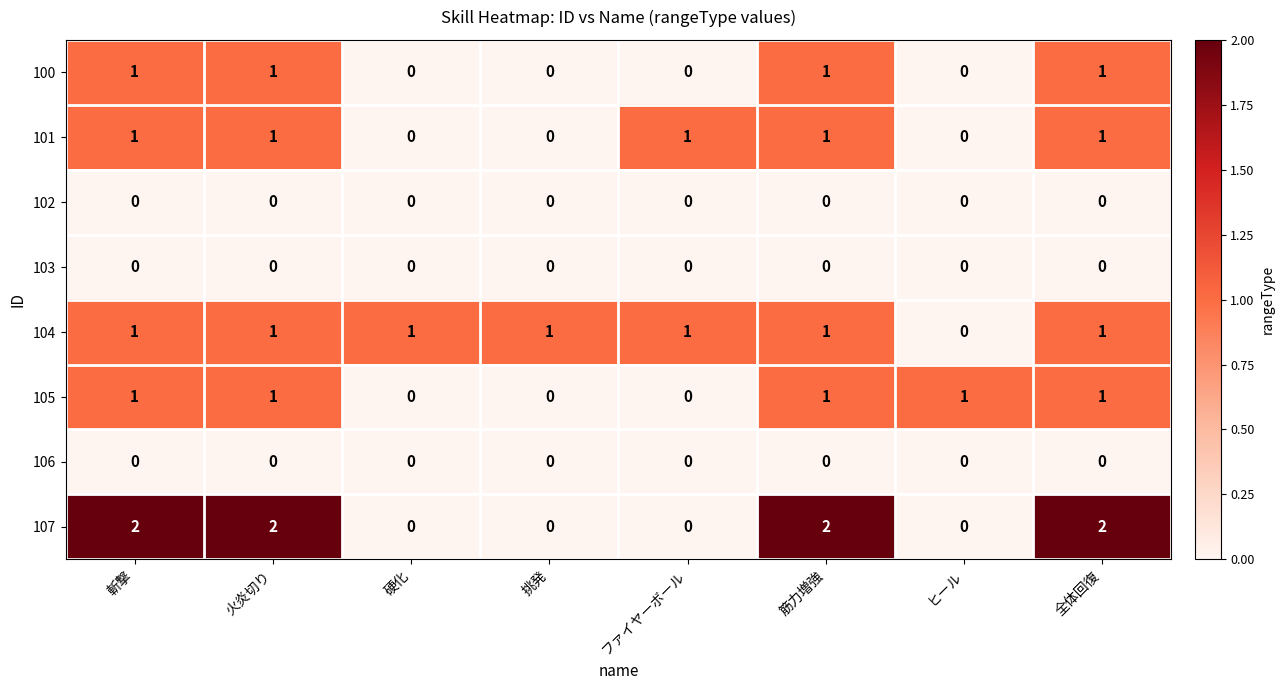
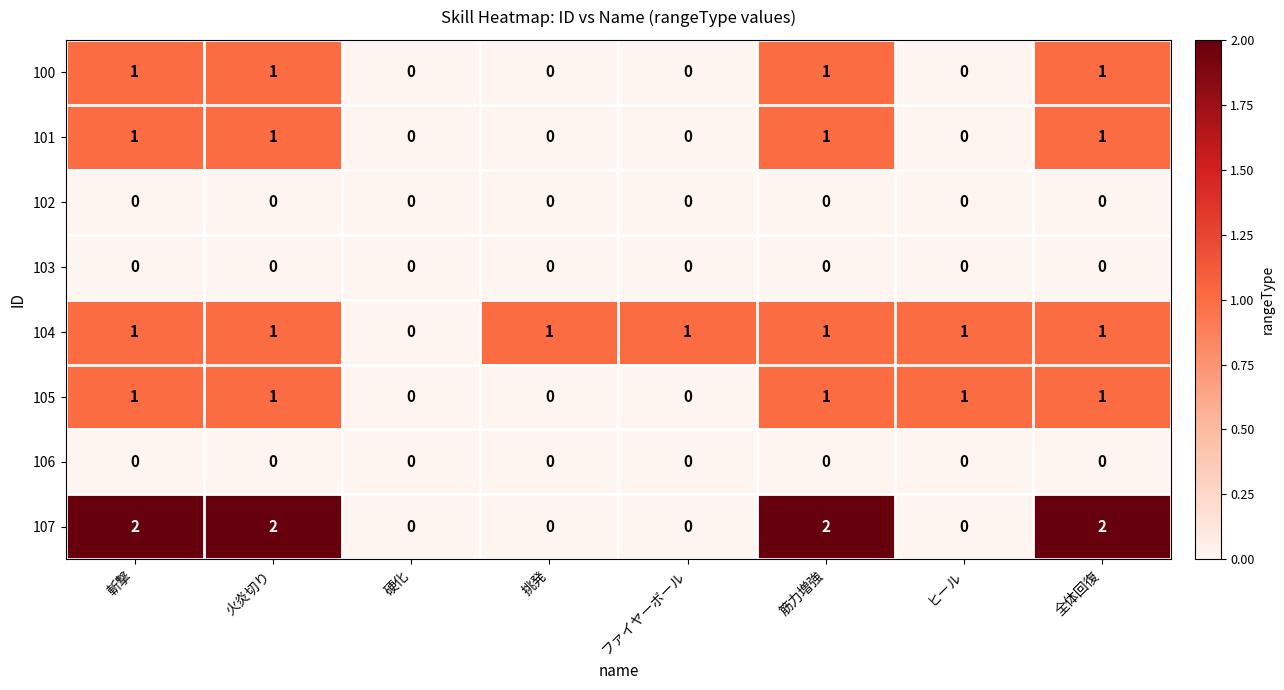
  {
    "100": {
      "斬撃": 1,
      "火炎切り": 1,
      "硬化": 0,
      "挑発": 0,
      "ファイヤーボール": 0,
      "筋力増強": 1,
      "ヒール": 0,
      "全体回復": 1
    },
    "101": {
      "斬撃": 1,
      "火炎切り": 1,
      "硬化": 0,
      "挑発": 0,
-     "ファイヤーボール": 1,
+     "ファイヤーボール": 0,
      "筋力増強": 1,
      "ヒール": 0,
      "全体回復": 1
    },
    "102": {
      "斬撃": 0,
      "火炎切り": 0,
      "硬化": 0,
      "挑発": 0,
      "ファイヤーボール": 0,
      "筋力増強": 0,
      "ヒール": 0,
      "全体回復": 0
    },
    "103": {
      "斬撃": 0,
      "火炎切り": 0,
      "硬化": 0,
      "挑発": 0,
      "ファイヤーボール": 0,
      "筋力増強": 0,
      "ヒール": 0,
      "全体回復": 0
    },
    "104": {
      "斬撃": 1,
      "火炎切り": 1,
-     "硬化": 1,
+     "硬化": 0,
      "挑発": 1,
      "ファイヤーボール": 1,
      "筋力増強": 1,
-     "ヒール": 0,
+     "ヒール": 1,
      "全体回復": 1
    },
    "105": {
      "斬撃": 1,
      "火炎切り": 1,
      "硬化": 0,
      "挑発": 0,
      "ファイヤーボール": 0,
      "筋力増強": 1,
      "ヒール": 1,
      "全体回復": 1
    },
    "106": {
      "斬撃": 0,
      "火炎切り": 0,
      "硬化": 0,
      "挑発": 0,
      "ファイヤーボール": 0,
      "筋力増強": 0,
      "ヒール": 0,
      "全体回復": 0
    },
    "107": {
      "斬撃": 2,
      "火炎切り": 2,
      "硬化": 0,
      "挑発": 0,
      "ファイヤーボール": 0,
      "筋力増強": 2,
      "ヒール": 0,
      "全体回復": 2
    }
  }
